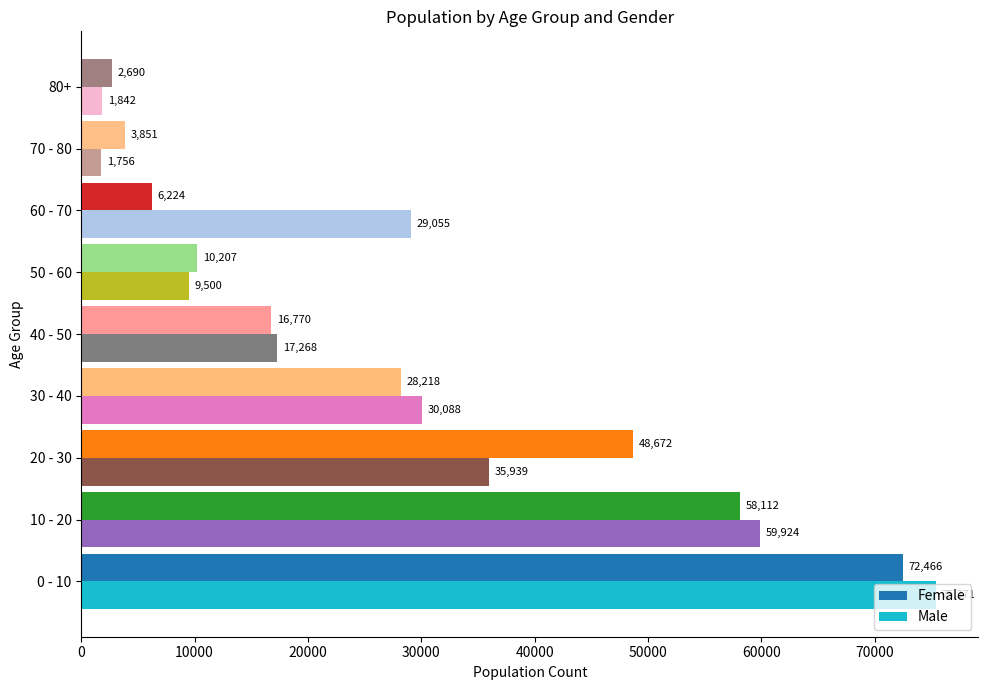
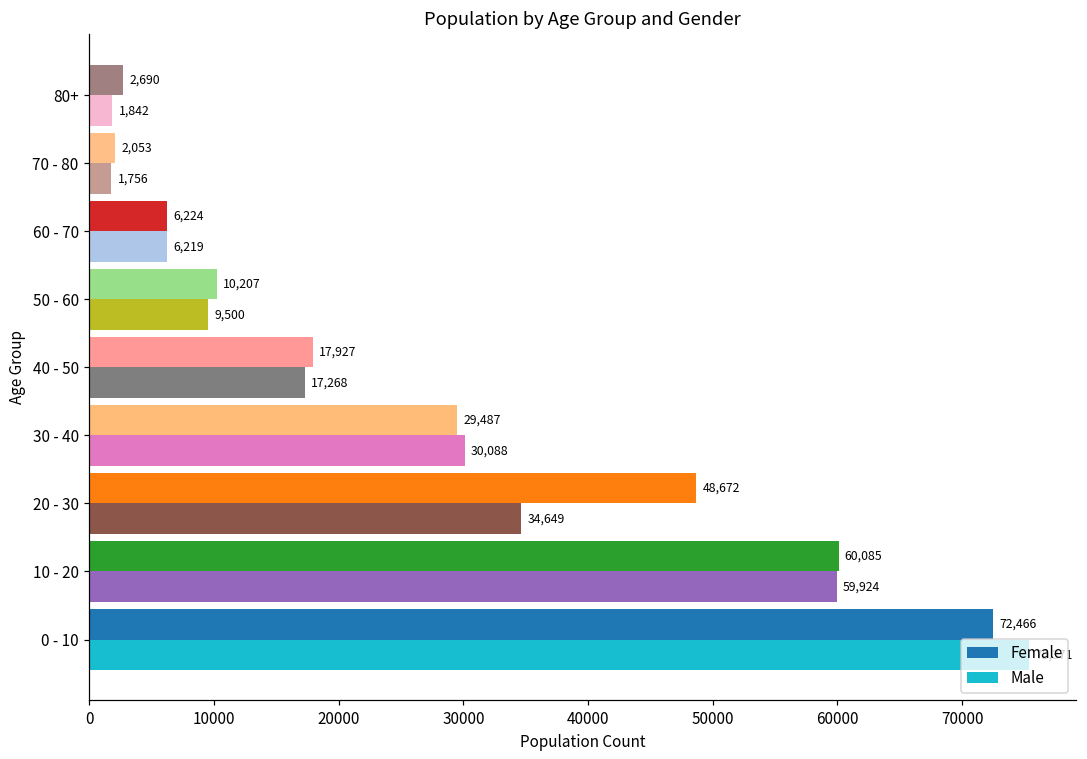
  {
    "Female": {
      "80+": "2,690",
-     "70 - 80": "3,851",
+     "70 - 80": "2,053",
      "60 - 70": "6,224",
      "50 - 60": "10,207",
-     "40 - 50": "16,770",
-     "30 - 40": "28,218",
+     "40 - 50": "17,927",
+     "30 - 40": "29,487",
      "20 - 30": "48,672",
-     "10 - 20": "58,112",
+     "10 - 20": "60,085",
      "0 - 10": "72,466"
    },
    "Male": {
      "80+": "1,842",
      "70 - 80": "1,756",
-     "60 - 70": "29,055",
+     "60 - 70": "6,219",
      "50 - 60": "9,500",
      "40 - 50": "17,268",
      "30 - 40": "30,088",
-     "20 - 30": "35,939",
+     "20 - 30": "34,649",
      "10 - 20": "59,924"
    }
  }
